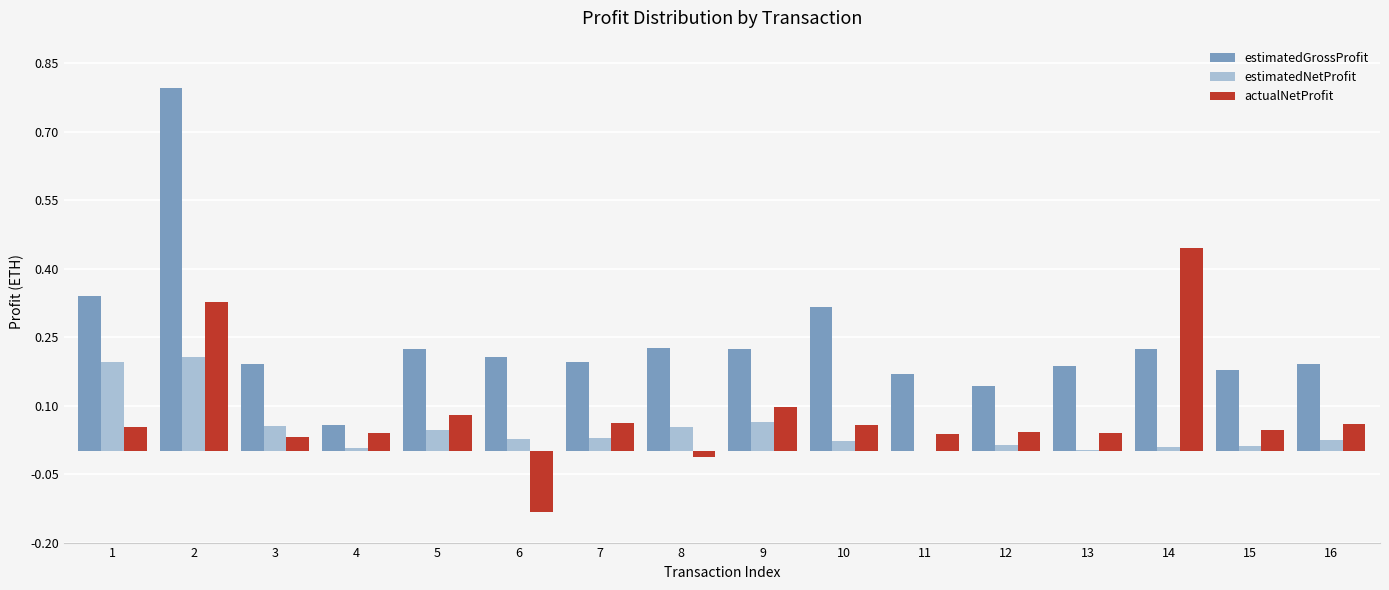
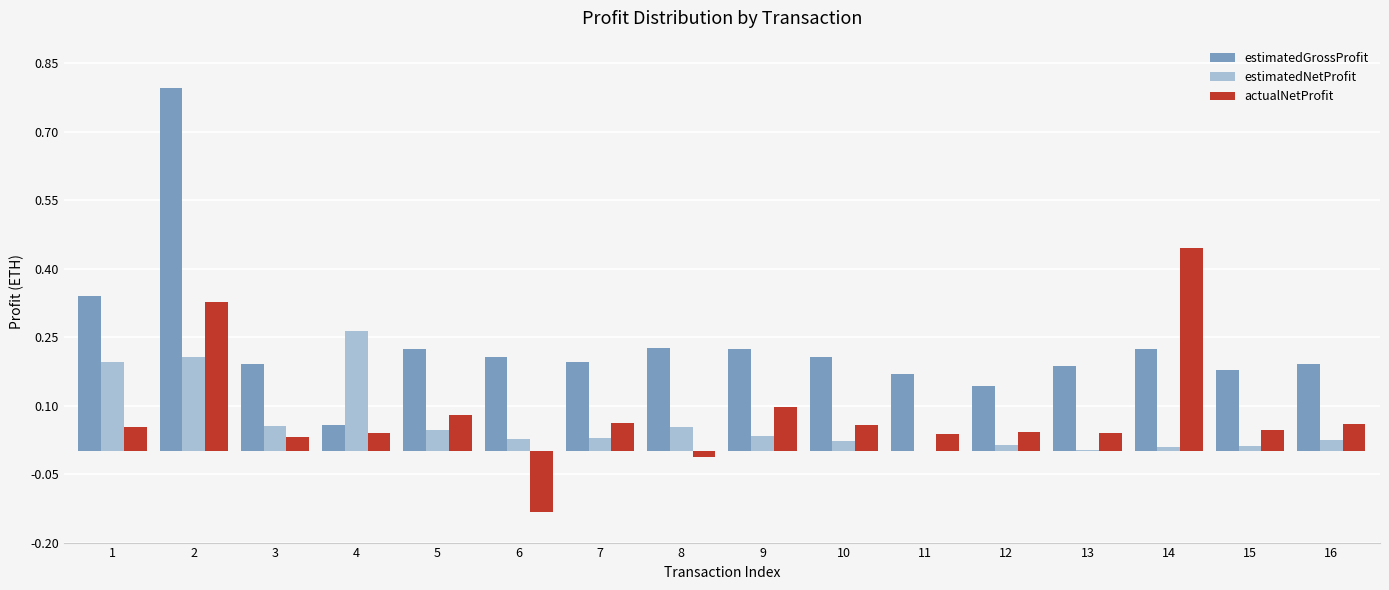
  {
    "estimatedGrossProfit": {
      "1": 0.34,
      "2": 0.80,
      "3": 0.19,
      "4": 0.06,
      "5": 0.22,
      "6": 0.21,
      "7": 0.20,
      "8": 0.23,
      "9": 0.22,
-     "10": 0.32,
+     "10": 0.21,
      "11": 0.17,
      "12": 0.14,
      "13": 0.19,
      "14": 0.22,
      "15": 0.18,
      "16": 0.19
    },
    "estimatedNetProfit": {
      "1": 0.20,
      "2": 0.21,
      "3": 0.06,
-     "4": 0.01,
+     "4": 0.26,
      "5": 0.05,
      "6": 0.03,
      "7": 0.03,
      "8": 0.05,
-     "9": 0.06,
+     "9": 0.03,
      "10": 0.02,
      "12": 0.01,
      "14": 0.01,
      "15": 0.01,
      "16": 0.02
    },
    "actualNetProfit": {
      "1": 0.05,
      "2": 0.33,
      "3": 0.03,
      "4": 0.04,
      "5": 0.08,
      "6": -0.13,
      "7": 0.06,
      "8": -0.01,
      "9": 0.10,
      "10": 0.06,
      "11": 0.04,
      "12": 0.04,
      "13": 0.04,
      "14": 0.44,
      "15": 0.05,
      "16": 0.06
    }
  }
